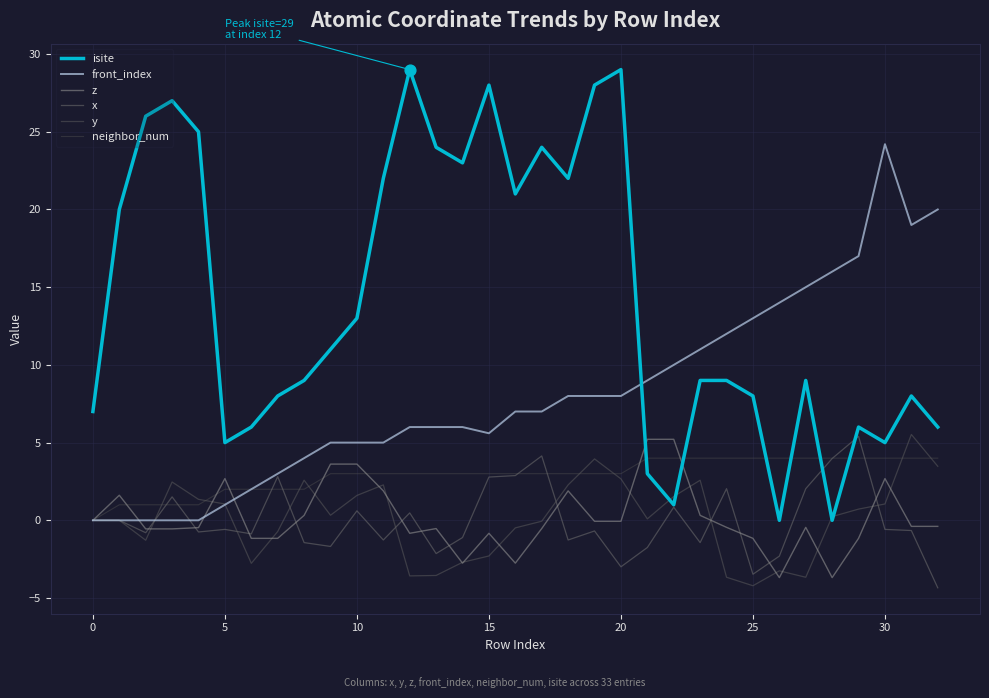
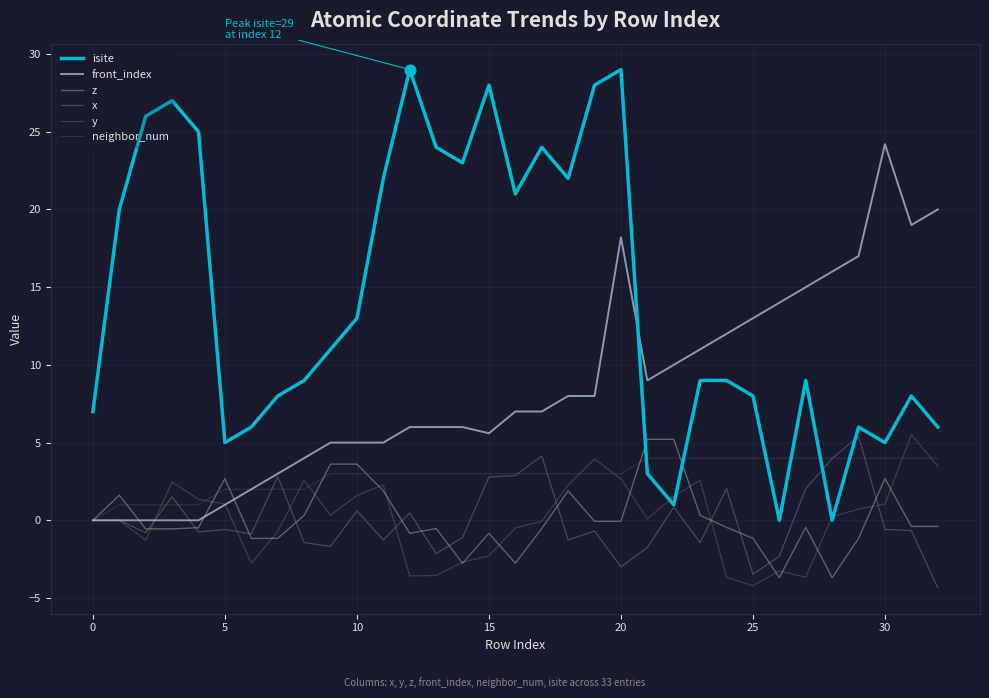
  {
    "front_index": {
      "10": 5.0,
      "15": 5.6,
-     "20": 8.0,
+     "20": 18.2,
      "25": 13.0,
      "30": 24.2
    }
  }
